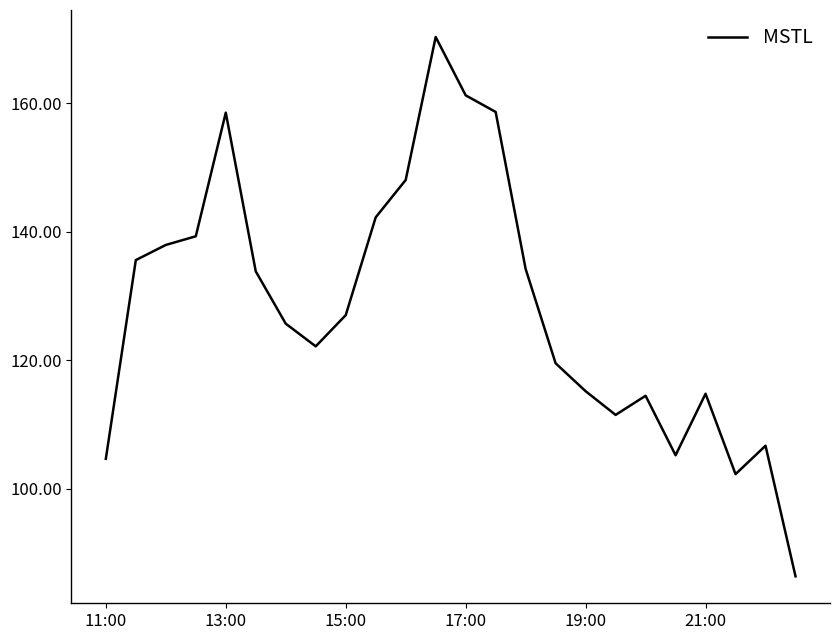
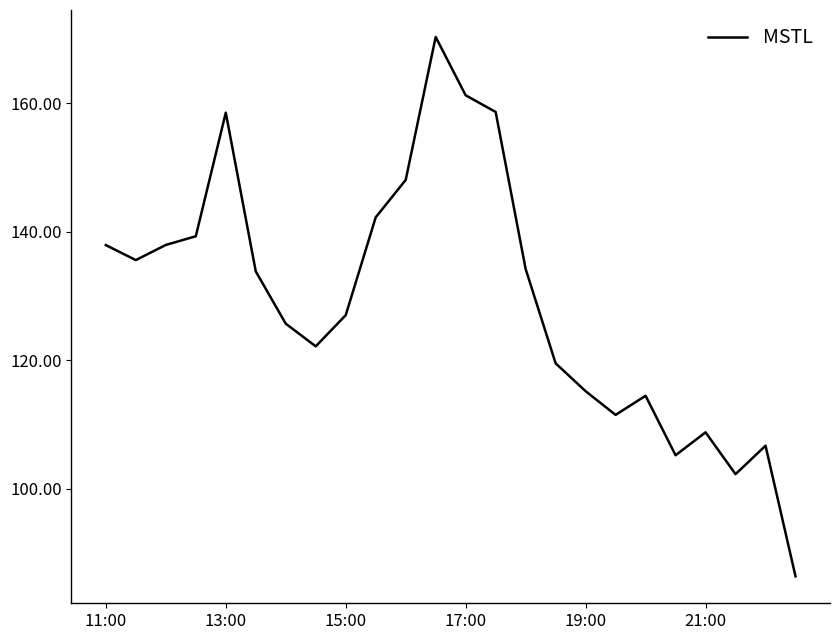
  {
-   "11:00": 105,
+   "11:00": 138,
    "13:00": 159,
    "15:00": 127,
    "17:00": 161,
    "19:00": 115,
-   "21:00": 115
+   "21:00": 109
  }
